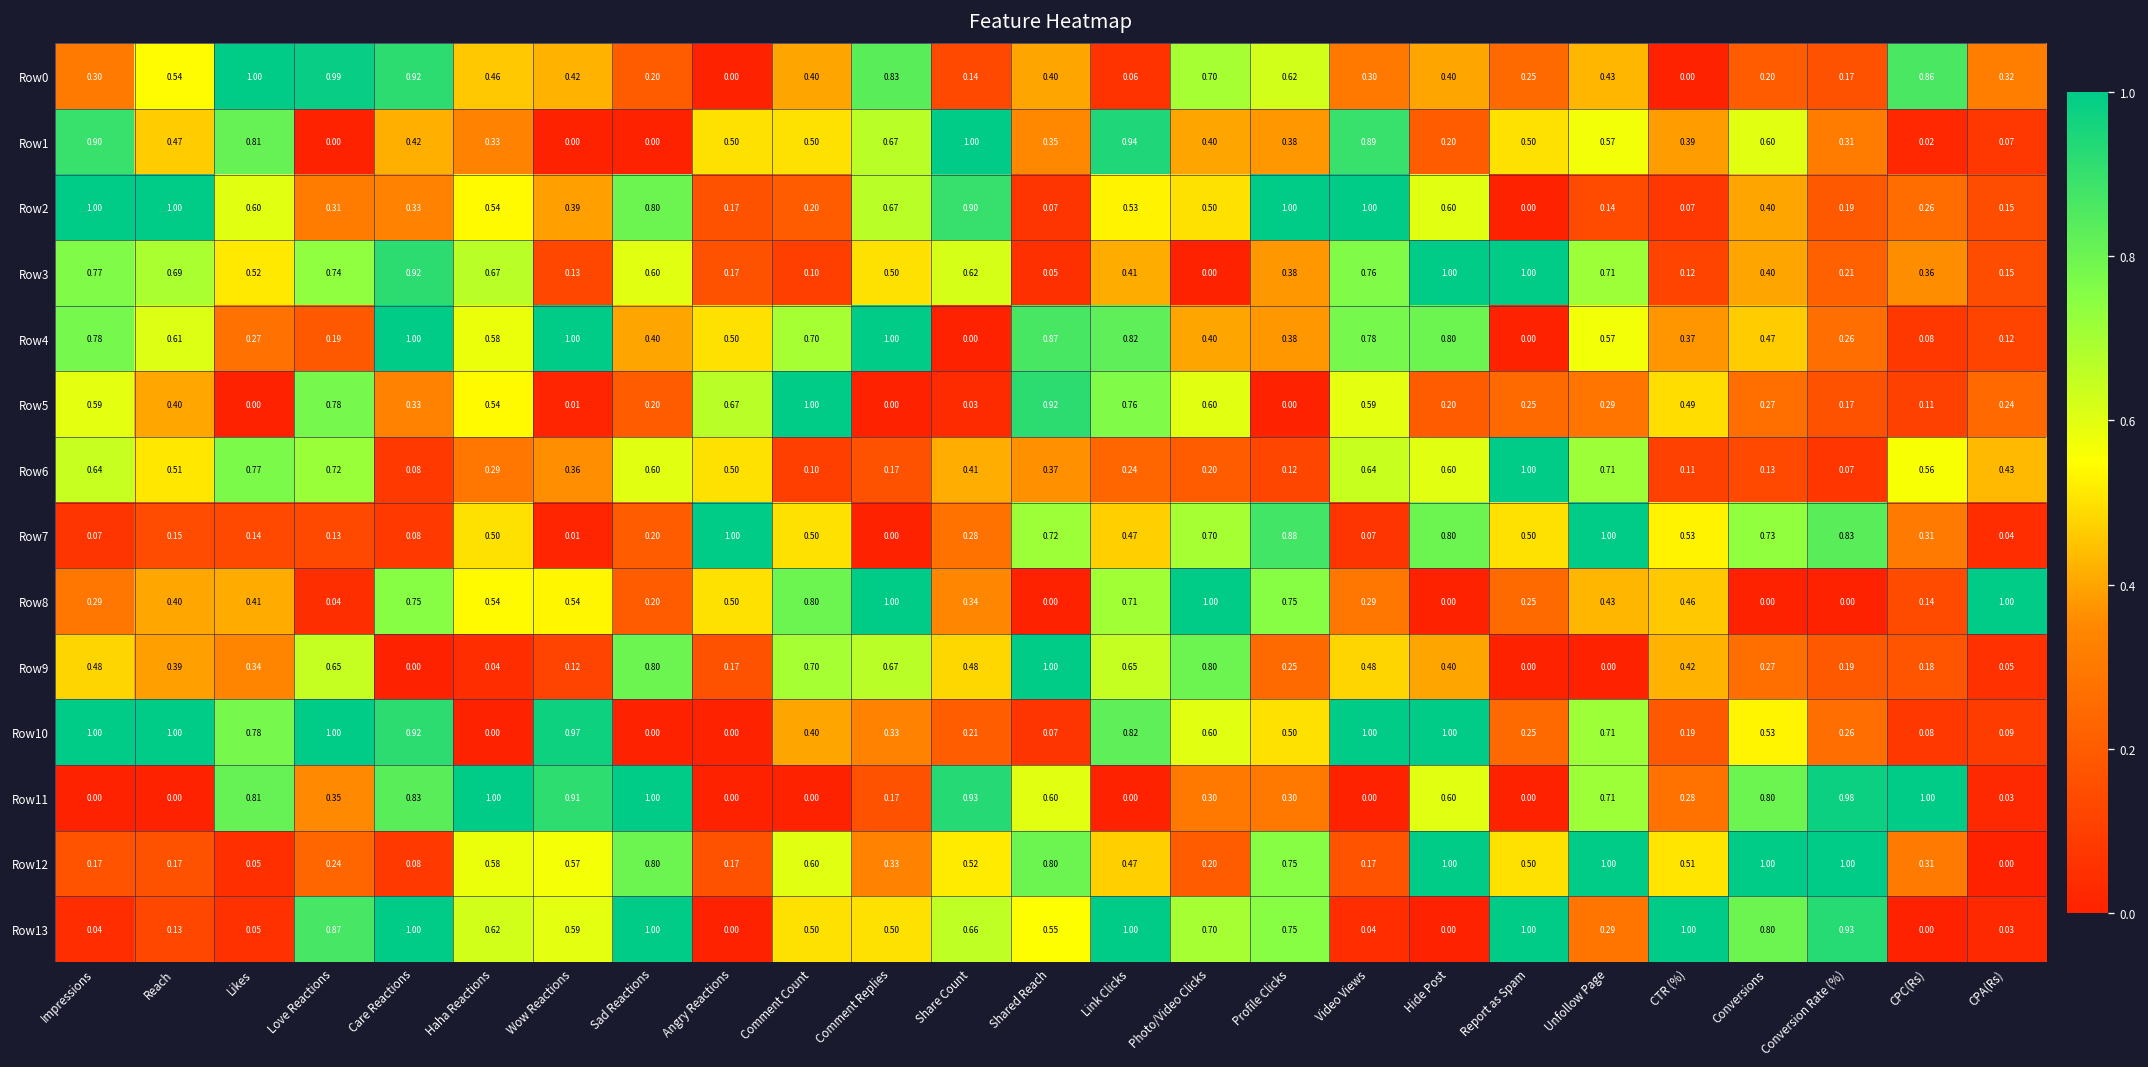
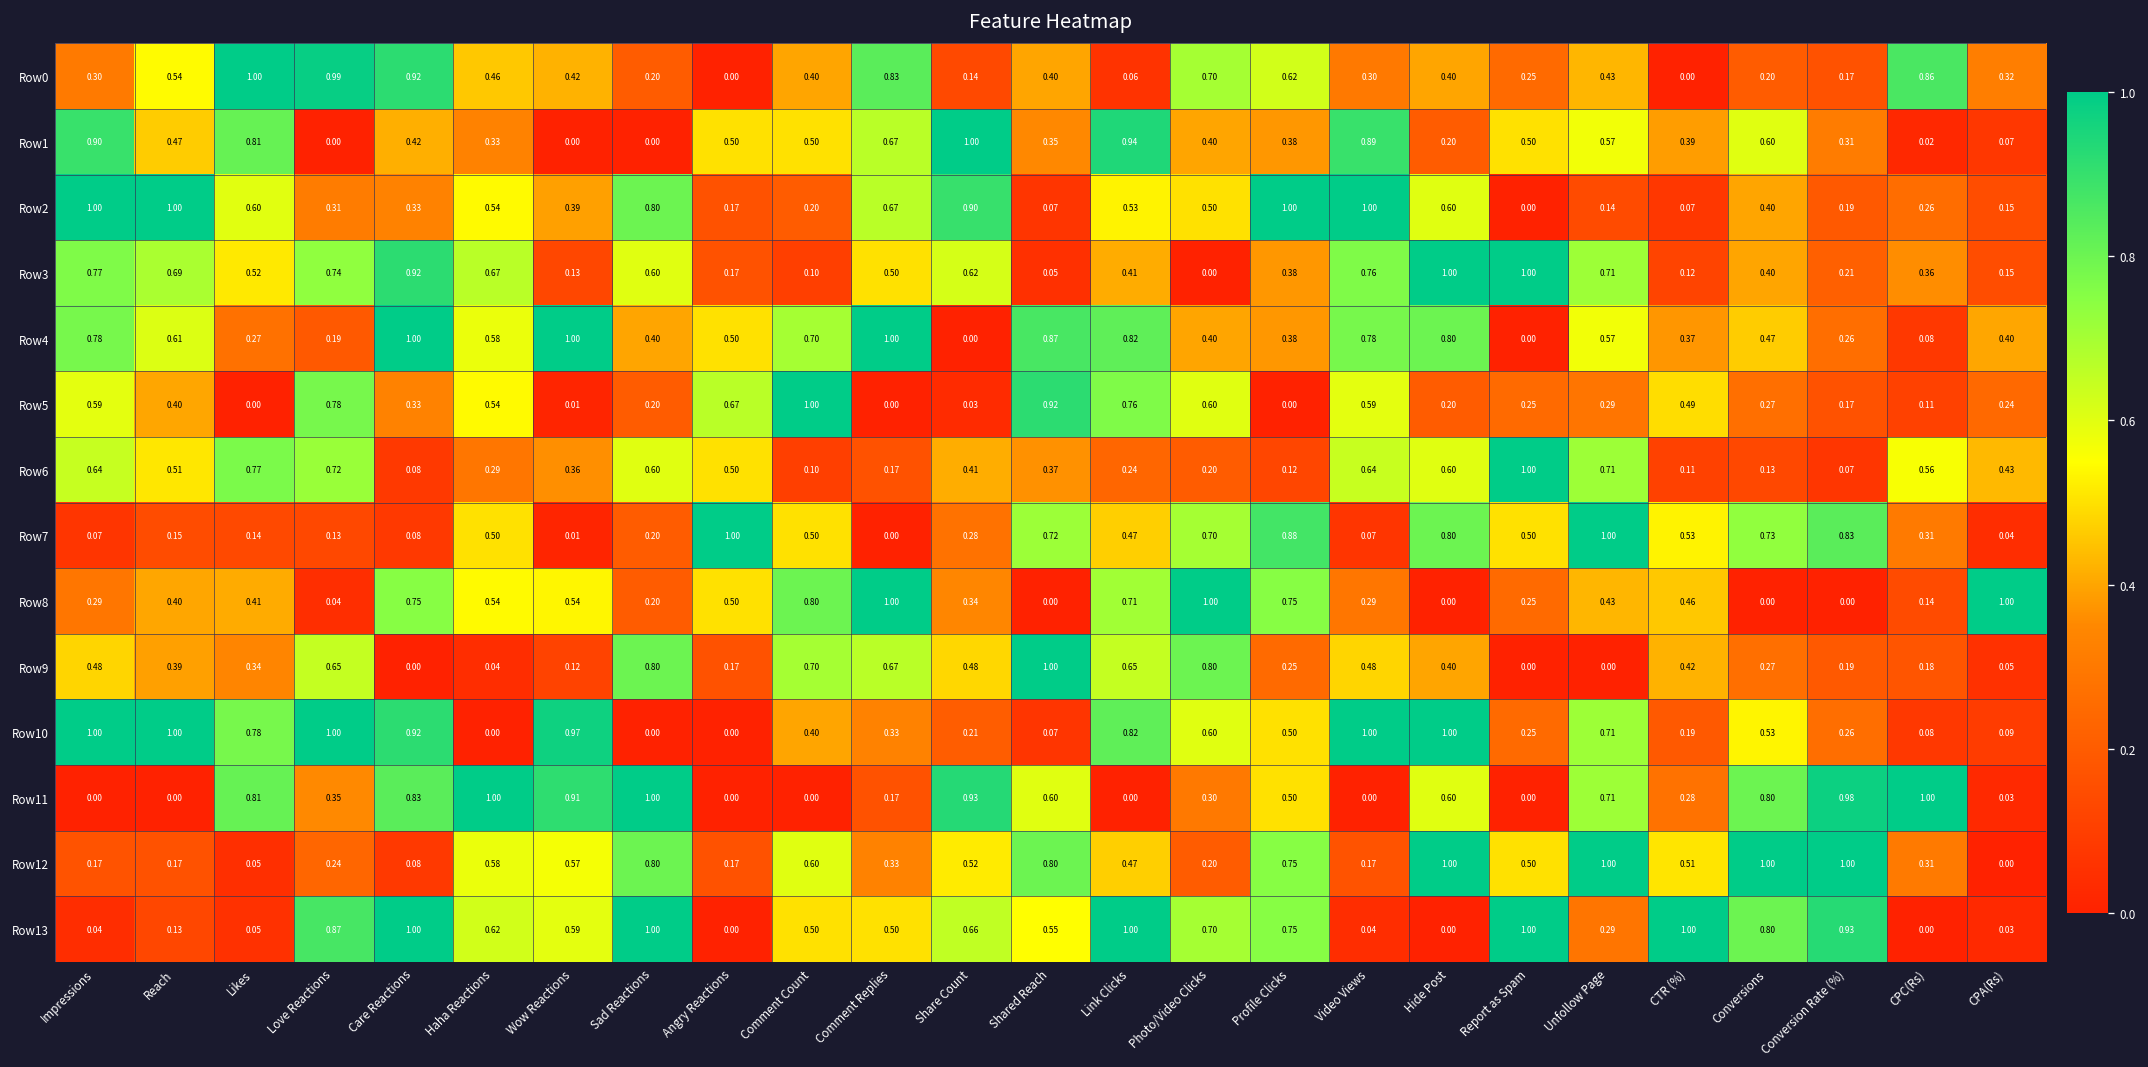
  {
    "Row4": {
      "Impressions": 0.78,
      "Reach": 0.61,
      "Likes": 0.27,
      "Love Reactions": 0.19,
      "Care Reactions": 1.00,
      "Haha Reactions": 0.58,
      "Wow Reactions": 1.00,
      "Sad Reactions": 0.40,
      "Angry Reactions": 0.50,
      "Comment Count": 0.70,
      "Comment Replies": 1.00,
      "Share Count": 0.00,
      "Shared Reach": 0.87,
      "Link Clicks": 0.82,
      "Photo/Video Clicks": 0.40,
      "Profile Clicks": 0.38,
      "Video Views": 0.78,
      "Hide Post": 0.80,
      "Report as Spam": 0.00,
      "Unfollow Page": 0.57,
      "CTR (%)": 0.37,
      "Conversions": 0.47,
      "Conversion Rate (%)": 0.26,
      "CPC(Rs)": 0.08,
-     "CPA(Rs)": 0.12
+     "CPA(Rs)": 0.40
    },
    "Row11": {
      "Impressions": 0.00,
      "Reach": 0.00,
      "Likes": 0.81,
      "Love Reactions": 0.35,
      "Care Reactions": 0.83,
      "Haha Reactions": 1.00,
      "Wow Reactions": 0.91,
      "Sad Reactions": 1.00,
      "Angry Reactions": 0.00,
      "Comment Count": 0.00,
      "Comment Replies": 0.17,
      "Share Count": 0.93,
      "Shared Reach": 0.60,
      "Link Clicks": 0.00,
      "Photo/Video Clicks": 0.30,
-     "Profile Clicks": 0.30,
+     "Profile Clicks": 0.50,
      "Video Views": 0.00,
      "Hide Post": 0.60,
      "Report as Spam": 0.00,
      "Unfollow Page": 0.71,
      "CTR (%)": 0.28,
      "Conversions": 0.80,
      "Conversion Rate (%)": 0.98,
      "CPC(Rs)": 1.00,
      "CPA(Rs)": 0.03
    }
  }
